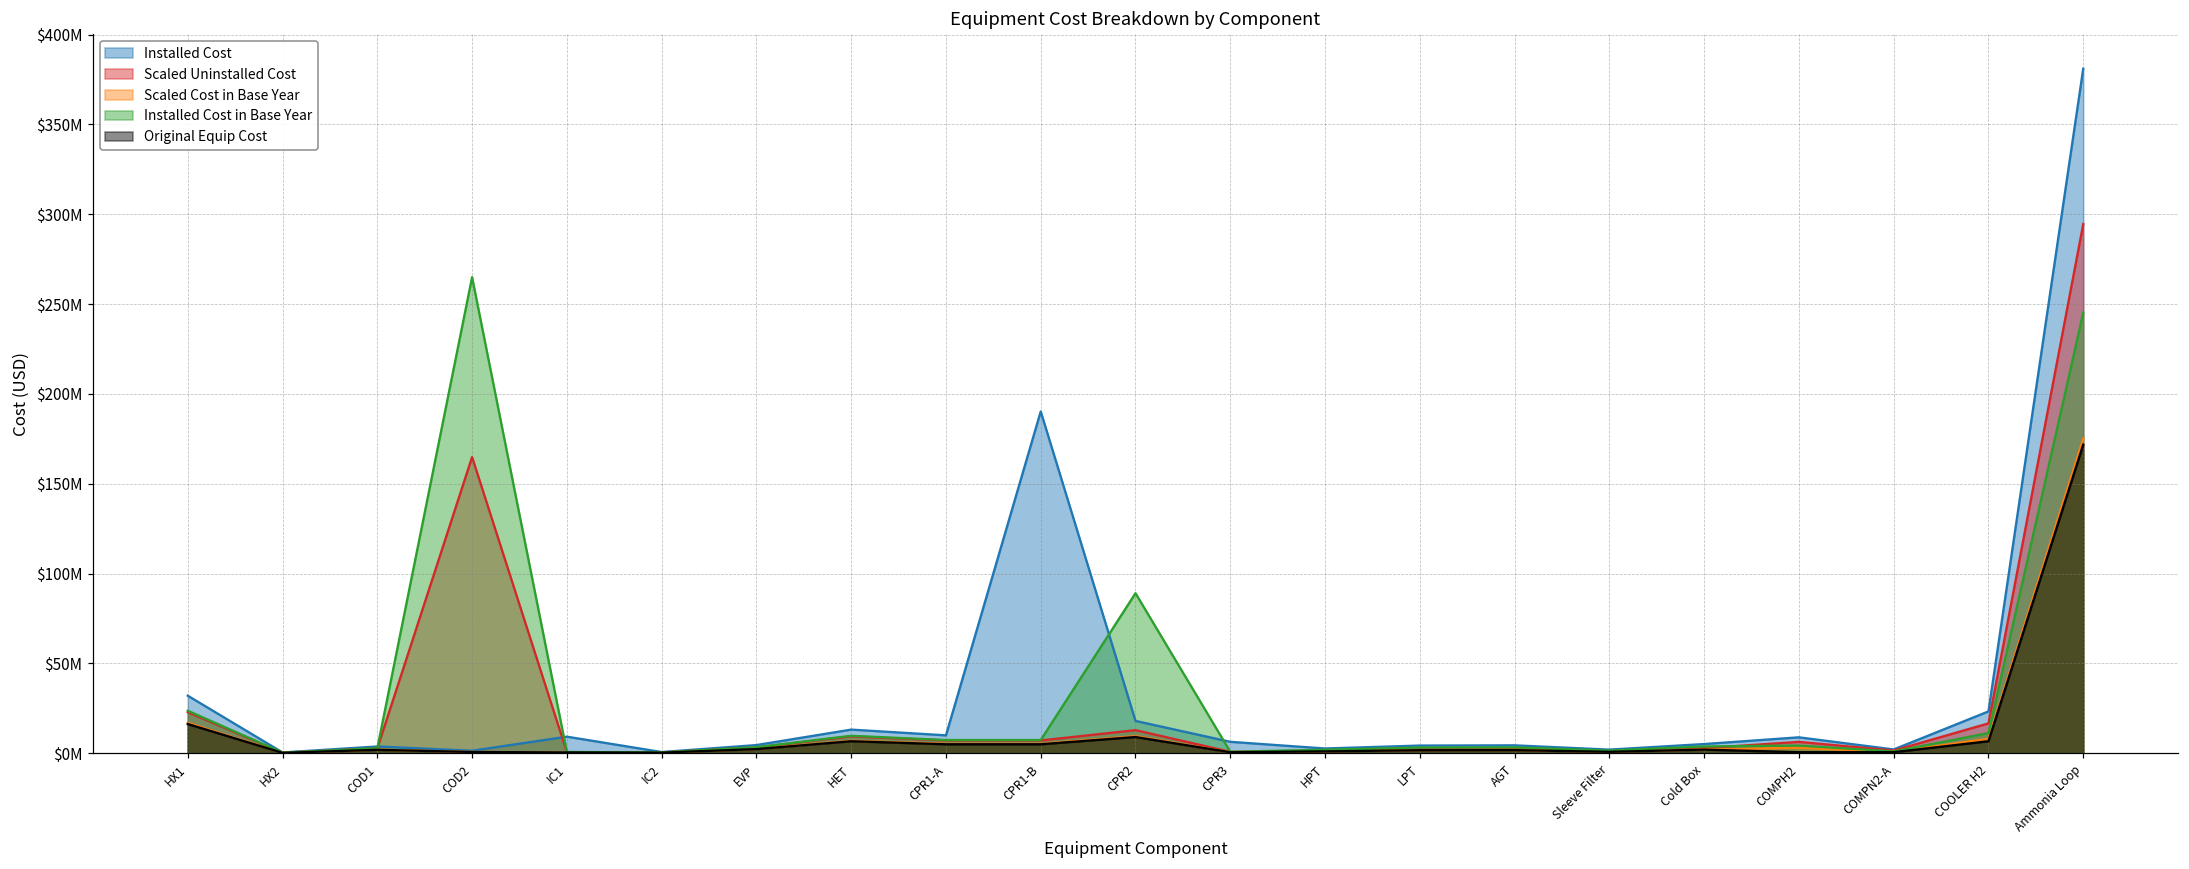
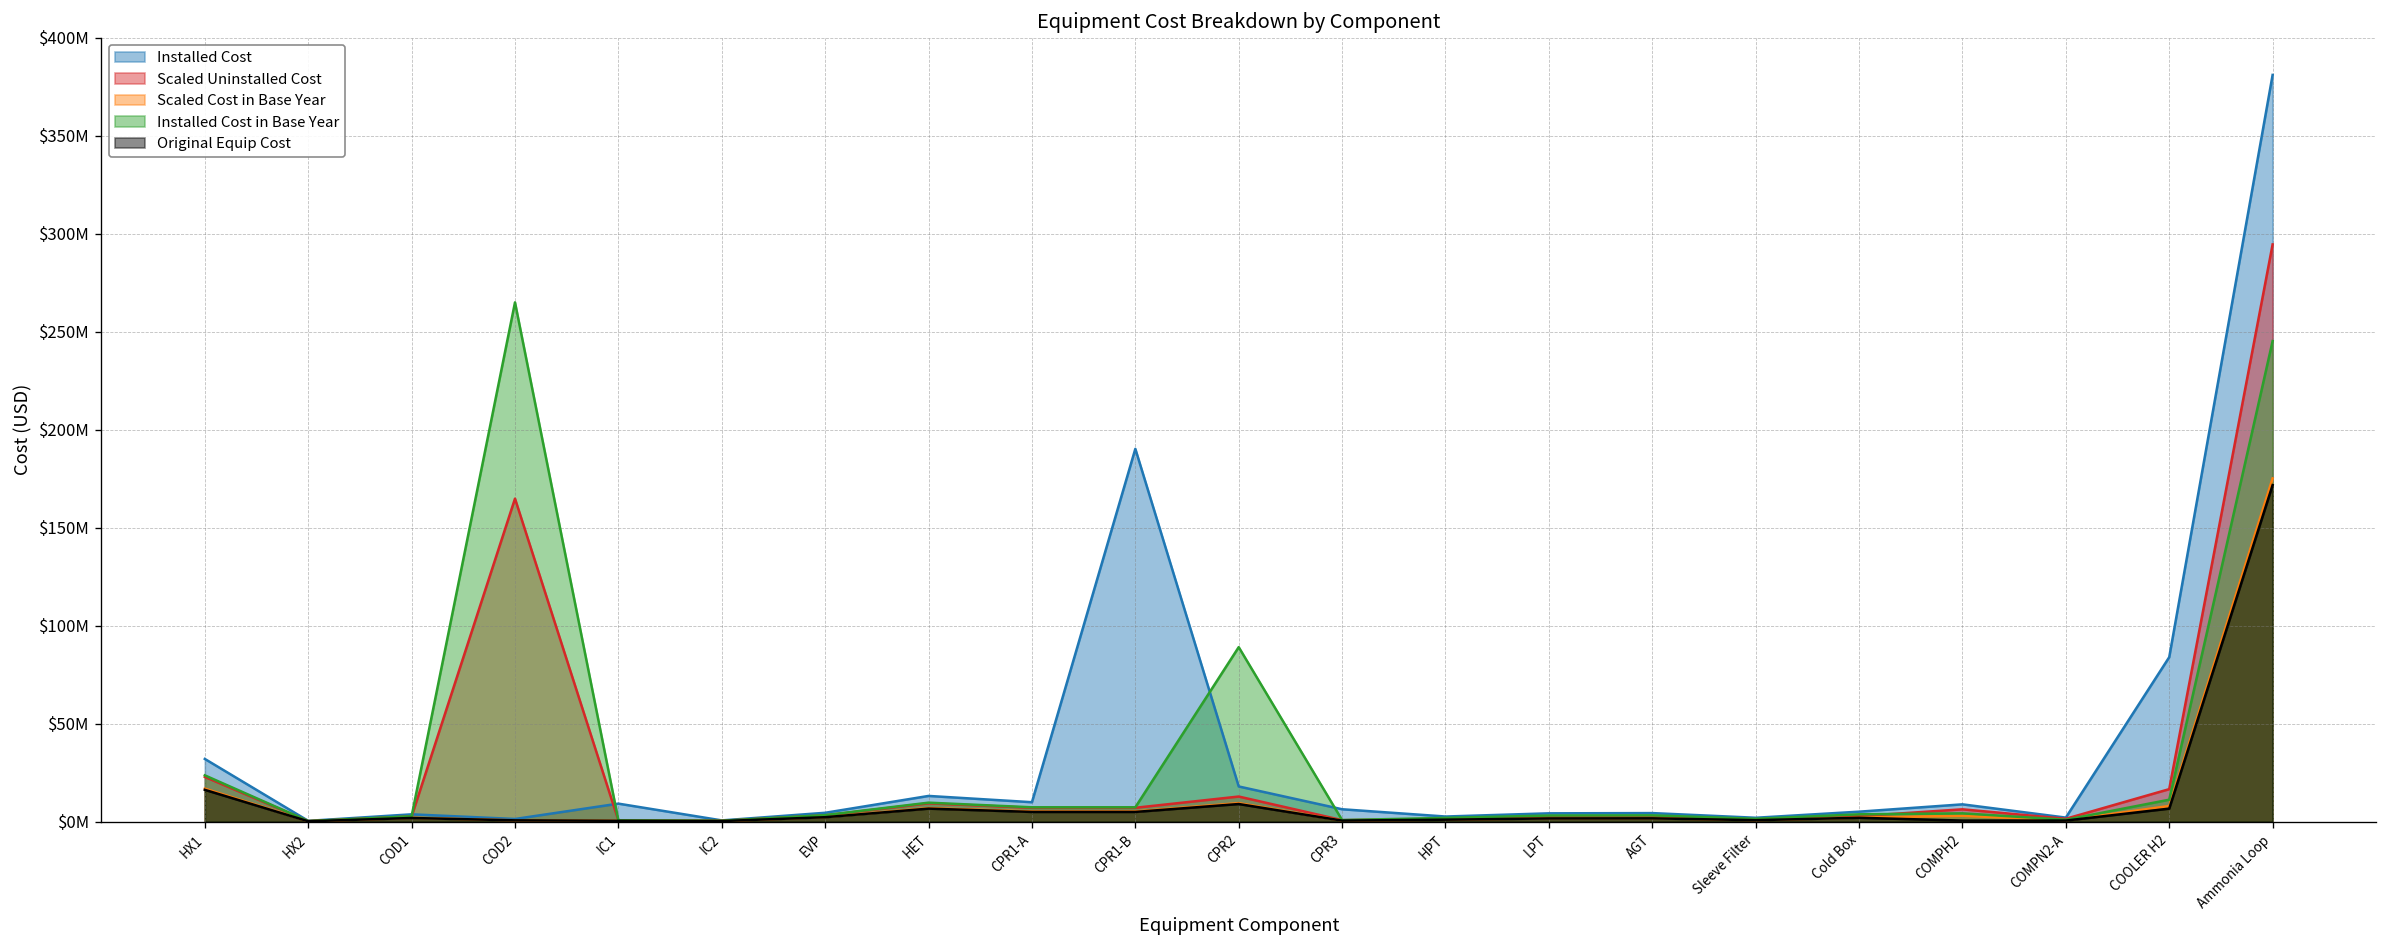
  {
    "Installed Cost": {
      "HX1": "$32000000",
      "IC1": "$9000000",
      "HET": "$13000000",
      "CPR1-A": "$10000000",
      "CPR1-B": "$190000000",
      "CPR2": "$18000000",
      "CPR3": "$6000000",
      "COMPH2": "$9000000",
-     "COOLER H2": "$23000000",
+     "COOLER H2": "$84000000",
      "Ammonia Loop": "$381000000"
    },
    "Scaled Uninstalled Cost": {
      "COD2": "$165000000",
      "CPR2": "$13000000",
      "COMPH2": "$6000000",
      "COOLER H2": "$17000000",
      "Ammonia Loop": "$295000000"
    },
    "Scaled Cost in Base Year": {
      "Ammonia Loop": "$175000000"
    },
    "Installed Cost in Base Year": {
      "COD2": "$265000000",
      "CPR2": "$89000000",
      "COOLER H2": "$11000000",
      "Ammonia Loop": "$245000000"
    },
    "Original Equip Cost": {
      "COMPH2": "$1000000",
      "Ammonia Loop": "$172000000"
    }
  }
